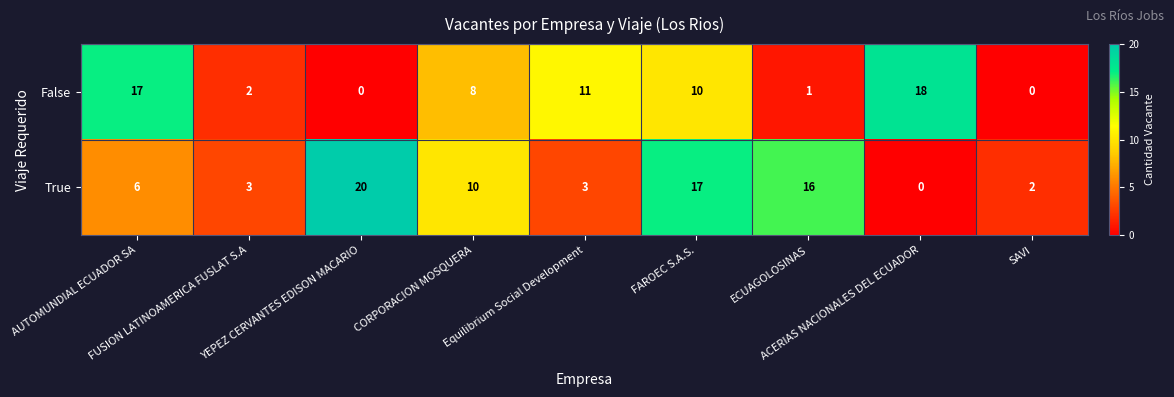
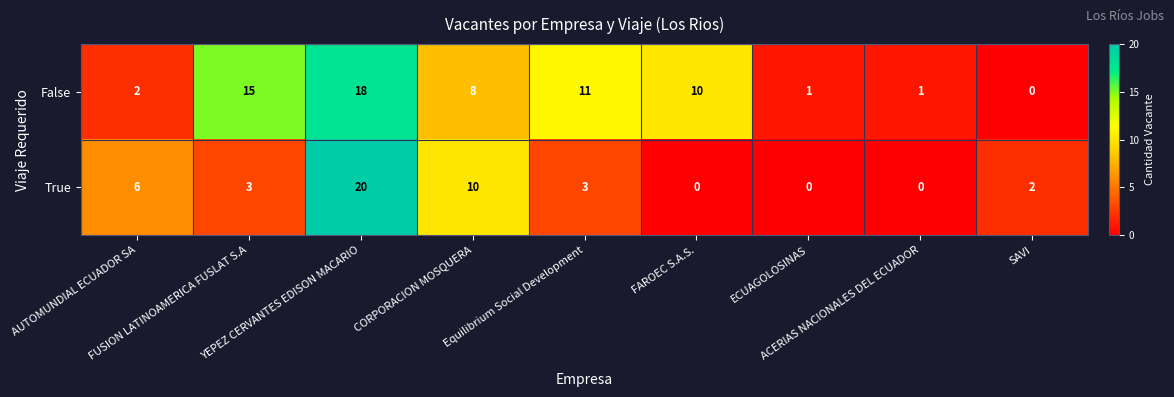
  {
    "False": {
-     "AUTOMUNDIAL ECUADOR SA": 17,
-     "FUSION LATINOAMERICA FUSLAT S.A": 2,
-     "YEPEZ CERVANTES EDISON MACARIO": 0,
+     "AUTOMUNDIAL ECUADOR SA": 2,
+     "FUSION LATINOAMERICA FUSLAT S.A": 15,
+     "YEPEZ CERVANTES EDISON MACARIO": 18,
      "CORPORACION MOSQUERA": 8,
      "Equilibrium Social Development": 11,
      "FAROEC S.A.S.": 10,
      "ECUAGOLOSINAS": 1,
-     "ACERIAS NACIONALES DEL ECUADOR": 18,
+     "ACERIAS NACIONALES DEL ECUADOR": 1,
      "SAVI": 0
    },
    "True": {
      "AUTOMUNDIAL ECUADOR SA": 6,
      "FUSION LATINOAMERICA FUSLAT S.A": 3,
      "YEPEZ CERVANTES EDISON MACARIO": 20,
      "CORPORACION MOSQUERA": 10,
      "Equilibrium Social Development": 3,
-     "FAROEC S.A.S.": 17,
-     "ECUAGOLOSINAS": 16,
+     "FAROEC S.A.S.": 0,
+     "ECUAGOLOSINAS": 0,
      "ACERIAS NACIONALES DEL ECUADOR": 0,
      "SAVI": 2
    }
  }
